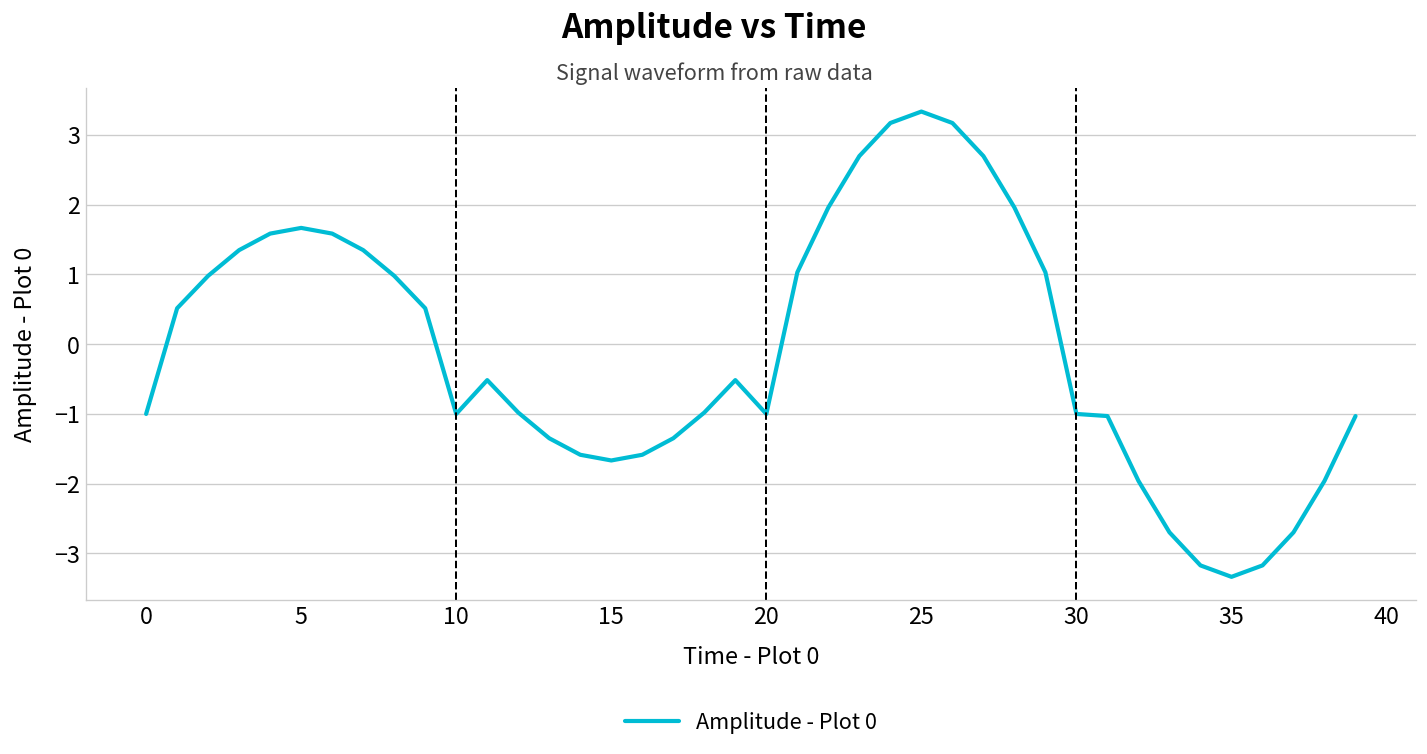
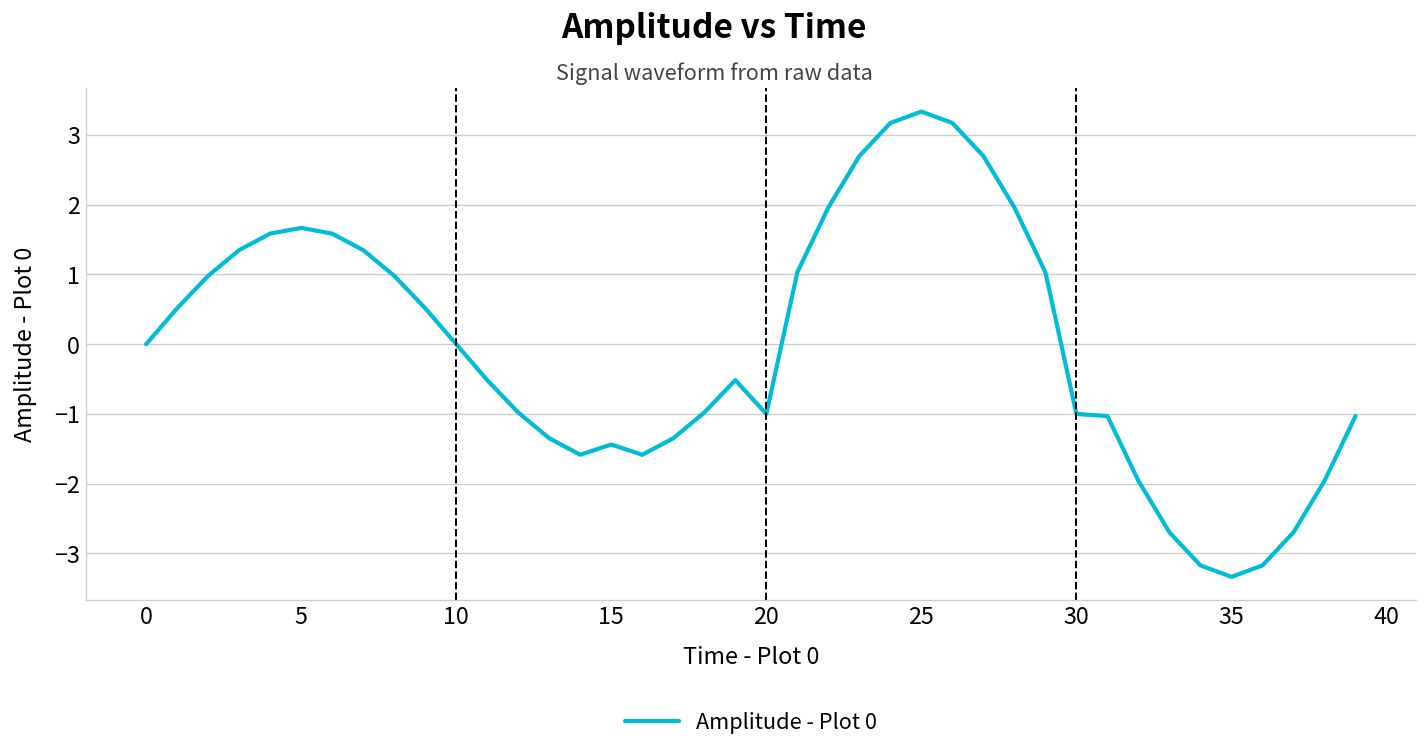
  {
-   "0": -1,
+   "0": 0,
    "5": 1.7,
-   "10": -1,
-   "15": -1.7,
+   "10": 0,
+   "15": -1.4,
    "20": -1.0,
    "25": 3.3,
    "30": -1.0,
    "35": -3.3
  }
